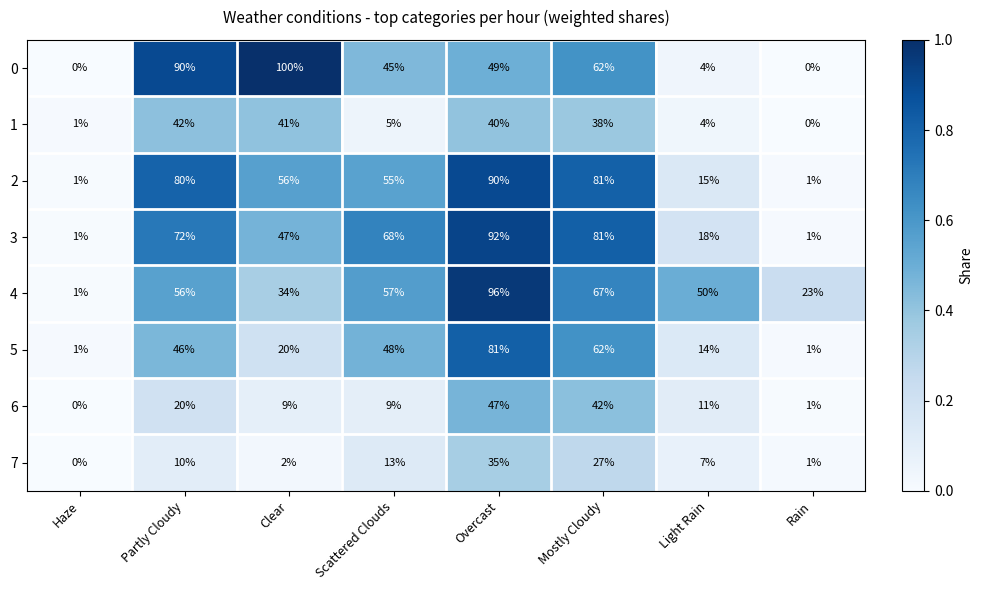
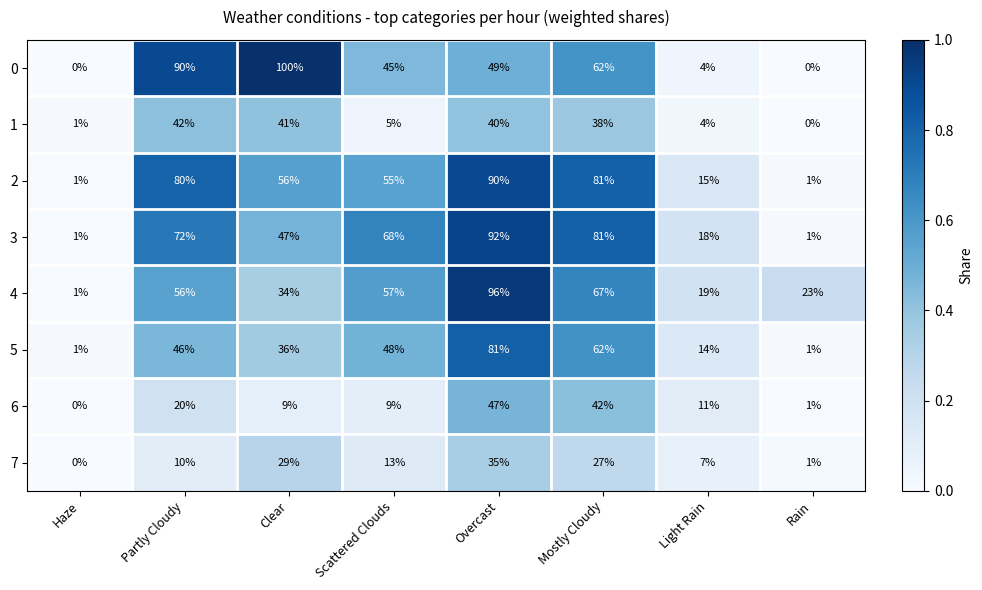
  {
    "0": {
      "Haze": "0%",
      "Partly Cloudy": "90%",
      "Clear": "100%",
      "Scattered Clouds": "45%",
      "Overcast": "49%",
      "Mostly Cloudy": "62%",
      "Light Rain": "4%",
      "Rain": "0%"
    },
    "1": {
      "Haze": "1%",
      "Partly Cloudy": "42%",
      "Clear": "41%",
      "Scattered Clouds": "5%",
      "Overcast": "40%",
      "Mostly Cloudy": "38%",
      "Light Rain": "4%",
      "Rain": "0%"
    },
    "2": {
      "Haze": "1%",
      "Partly Cloudy": "80%",
      "Clear": "56%",
      "Scattered Clouds": "55%",
      "Overcast": "90%",
      "Mostly Cloudy": "81%",
      "Light Rain": "15%",
      "Rain": "1%"
    },
    "3": {
      "Haze": "1%",
      "Partly Cloudy": "72%",
      "Clear": "47%",
      "Scattered Clouds": "68%",
      "Overcast": "92%",
      "Mostly Cloudy": "81%",
      "Light Rain": "18%",
      "Rain": "1%"
    },
    "4": {
      "Haze": "1%",
      "Partly Cloudy": "56%",
      "Clear": "34%",
      "Scattered Clouds": "57%",
      "Overcast": "96%",
      "Mostly Cloudy": "67%",
-     "Light Rain": "50%",
+     "Light Rain": "19%",
      "Rain": "23%"
    },
    "5": {
      "Haze": "1%",
      "Partly Cloudy": "46%",
-     "Clear": "20%",
+     "Clear": "36%",
      "Scattered Clouds": "48%",
      "Overcast": "81%",
      "Mostly Cloudy": "62%",
      "Light Rain": "14%",
      "Rain": "1%"
    },
    "6": {
      "Haze": "0%",
      "Partly Cloudy": "20%",
      "Clear": "9%",
      "Scattered Clouds": "9%",
      "Overcast": "47%",
      "Mostly Cloudy": "42%",
      "Light Rain": "11%",
      "Rain": "1%"
    },
    "7": {
      "Haze": "0%",
      "Partly Cloudy": "10%",
-     "Clear": "2%",
+     "Clear": "29%",
      "Scattered Clouds": "13%",
      "Overcast": "35%",
      "Mostly Cloudy": "27%",
      "Light Rain": "7%",
      "Rain": "1%"
    }
  }
